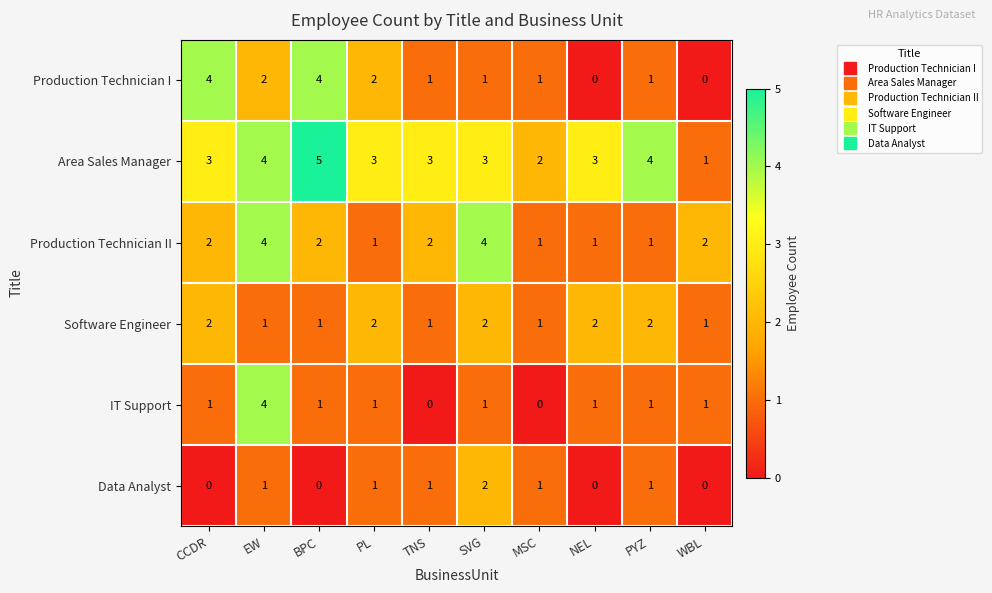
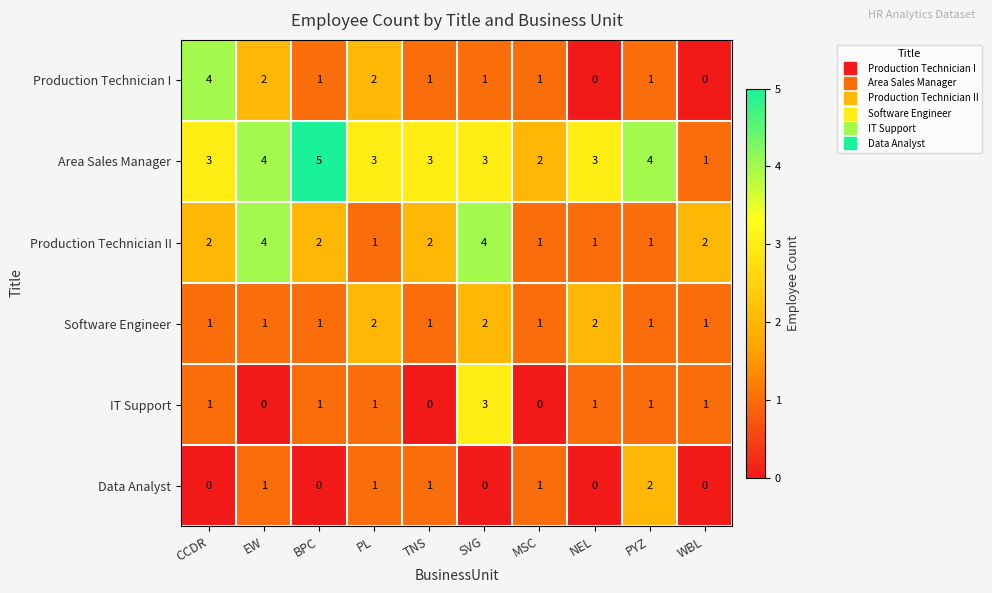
  {
    "Production Technician I": {
      "CCDR": 4,
      "EW": 2,
-     "BPC": 4,
+     "BPC": 1,
      "PL": 2,
      "TNS": 1,
      "SVG": 1,
      "MSC": 1,
      "NEL": 0,
      "PYZ": 1,
      "WBL": 0
    },
    "Area Sales Manager": {
      "CCDR": 3,
      "EW": 4,
      "BPC": 5,
      "PL": 3,
      "TNS": 3,
      "SVG": 3,
      "MSC": 2,
      "NEL": 3,
      "PYZ": 4,
      "WBL": 1
    },
    "Production Technician II": {
      "CCDR": 2,
      "EW": 4,
      "BPC": 2,
      "PL": 1,
      "TNS": 2,
      "SVG": 4,
      "MSC": 1,
      "NEL": 1,
      "PYZ": 1,
      "WBL": 2
    },
    "Software Engineer": {
-     "CCDR": 2,
+     "CCDR": 1,
      "EW": 1,
      "BPC": 1,
      "PL": 2,
      "TNS": 1,
      "SVG": 2,
      "MSC": 1,
      "NEL": 2,
-     "PYZ": 2,
+     "PYZ": 1,
      "WBL": 1
    },
    "IT Support": {
      "CCDR": 1,
-     "EW": 4,
+     "EW": 0,
      "BPC": 1,
      "PL": 1,
      "TNS": 0,
-     "SVG": 1,
+     "SVG": 3,
      "MSC": 0,
      "NEL": 1,
      "PYZ": 1,
      "WBL": 1
    },
    "Data Analyst": {
      "CCDR": 0,
      "EW": 1,
      "BPC": 0,
      "PL": 1,
      "TNS": 1,
-     "SVG": 2,
+     "SVG": 0,
      "MSC": 1,
      "NEL": 0,
-     "PYZ": 1,
+     "PYZ": 2,
      "WBL": 0
    }
  }
